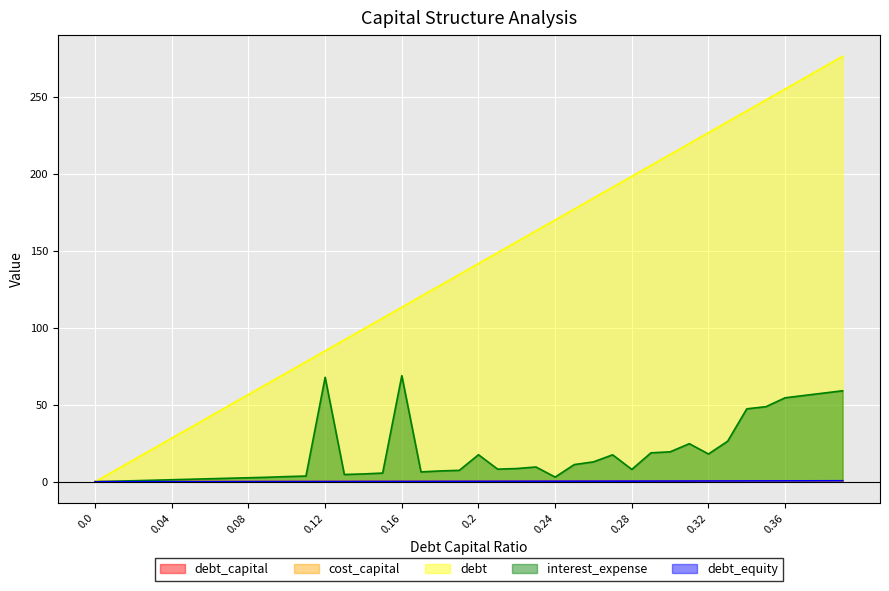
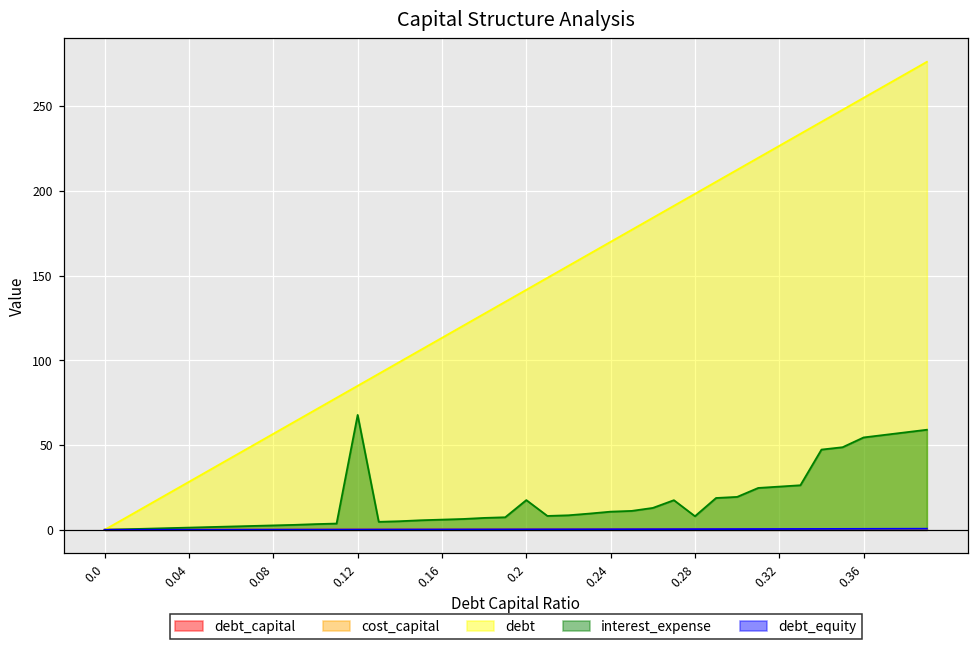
  {
    "debt": {
      "0.04": 28,
      "0.08": 57,
      "0.12": 85,
      "0.16": 113,
      "0.2": 142,
      "0.24": 170,
      "0.28": 198,
      "0.32": 227,
      "0.36": 255
    },
    "interest_expense": {
      "0.08": 3,
      "0.12": 68,
-     "0.16": 69,
+     "0.16": 6,
      "0.2": 18,
-     "0.24": 3,
+     "0.24": 11,
      "0.28": 8,
-     "0.32": 18,
+     "0.32": 25,
      "0.36": 54
    }
  }
